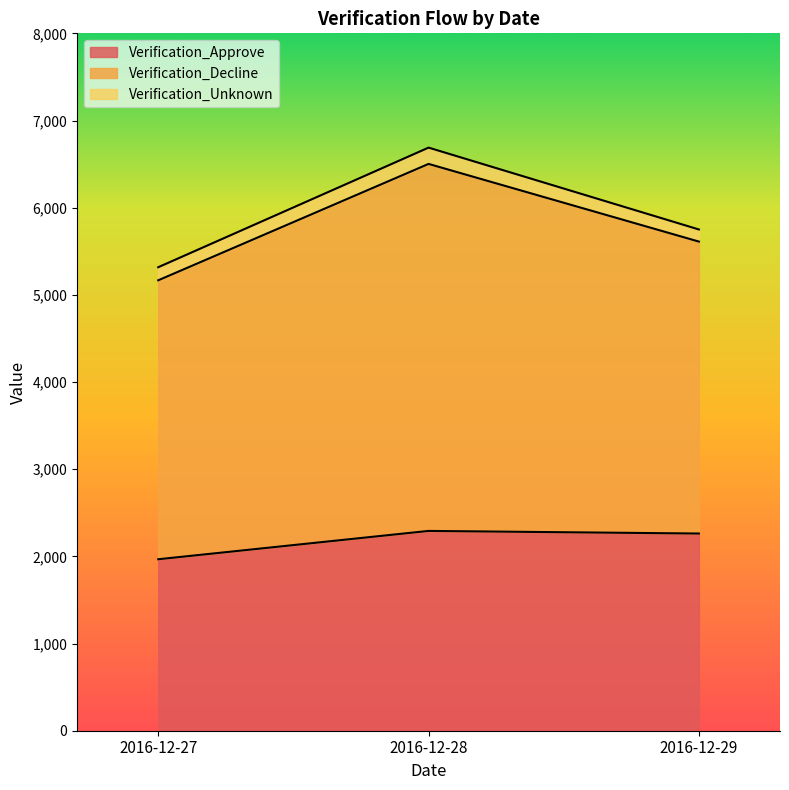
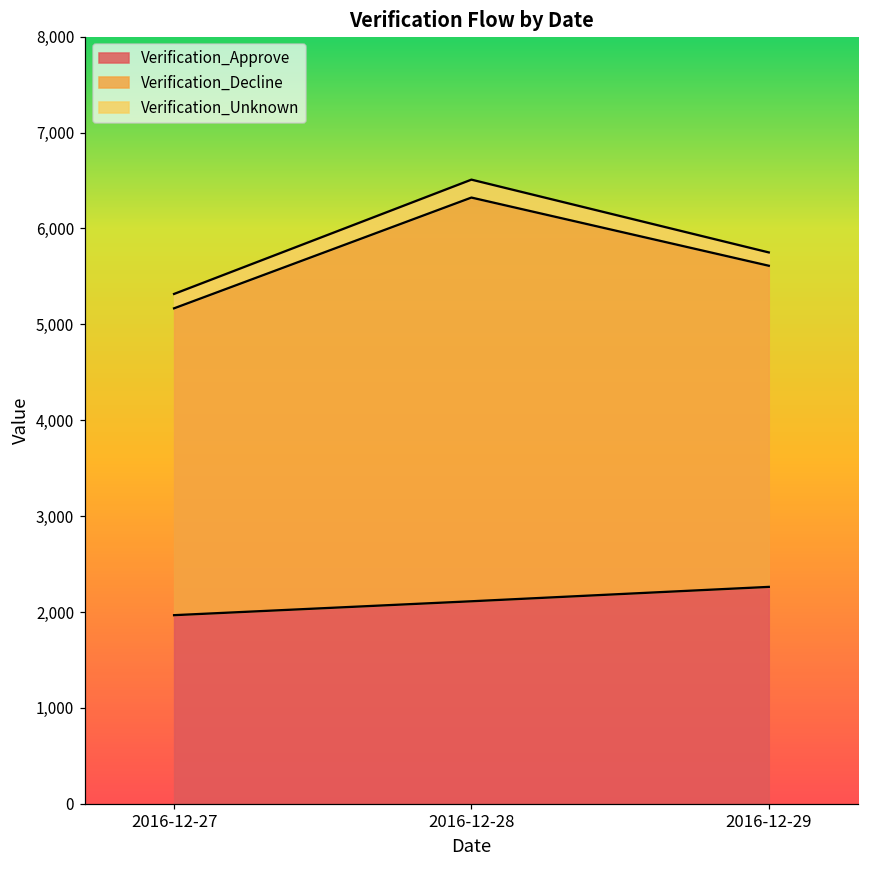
  {
    "Verification_Approve": {
      "2016-12-27": "2,000",
-     "2016-12-28": "2,300",
+     "2016-12-28": "2,100",
      "2016-12-29": "2,300"
    }
  }
